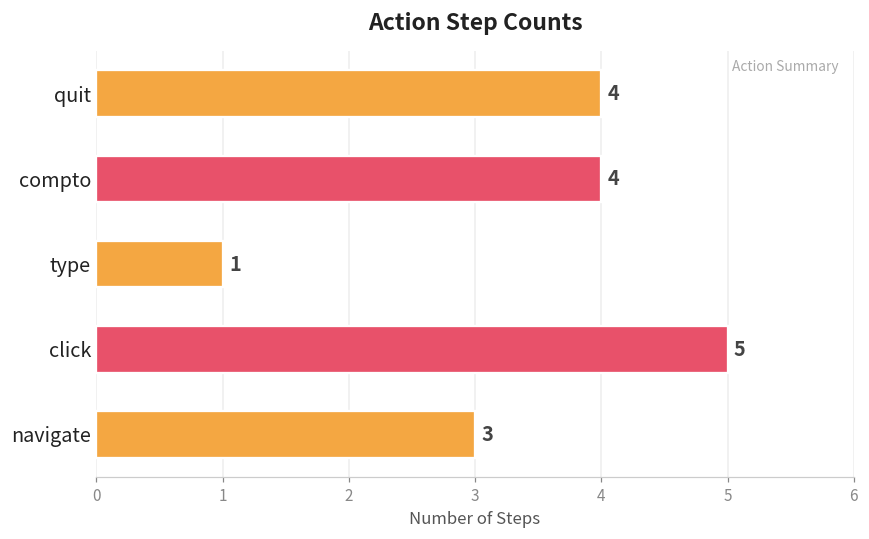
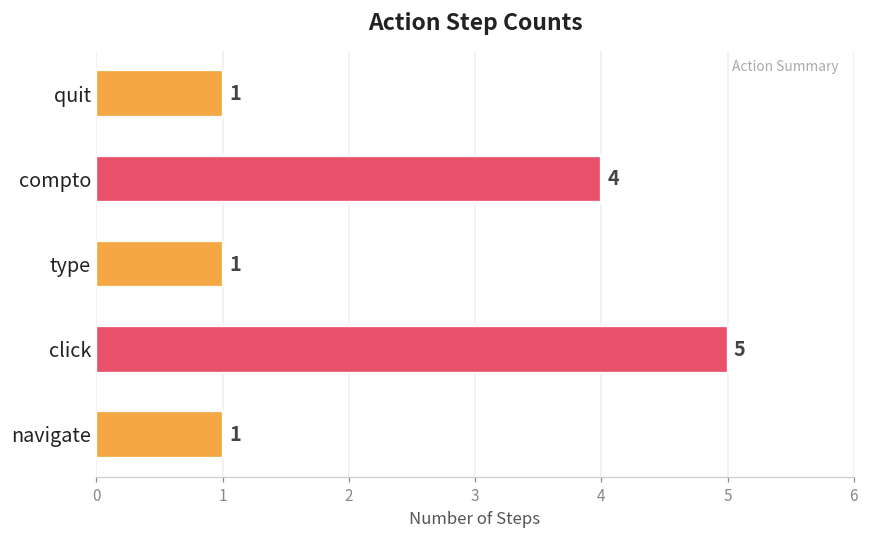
  {
-   "quit": 4,
+   "quit": 1,
    "compto": 4,
    "type": 1,
    "click": 5,
-   "navigate": 3
+   "navigate": 1
  }
